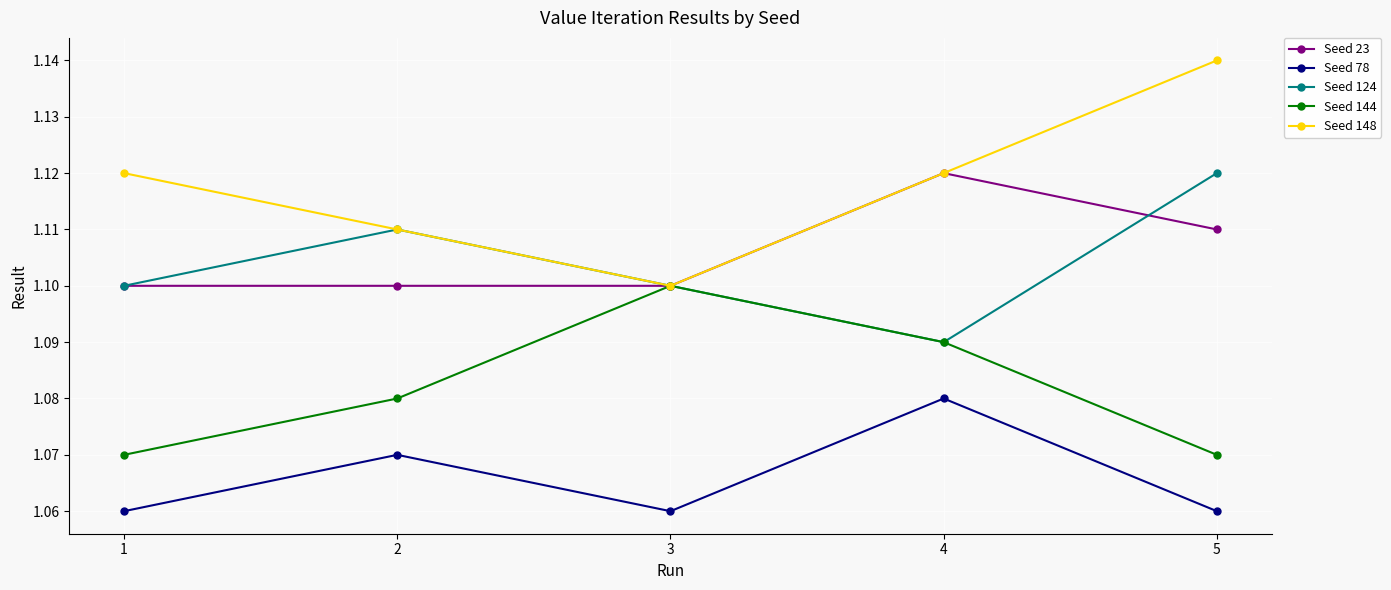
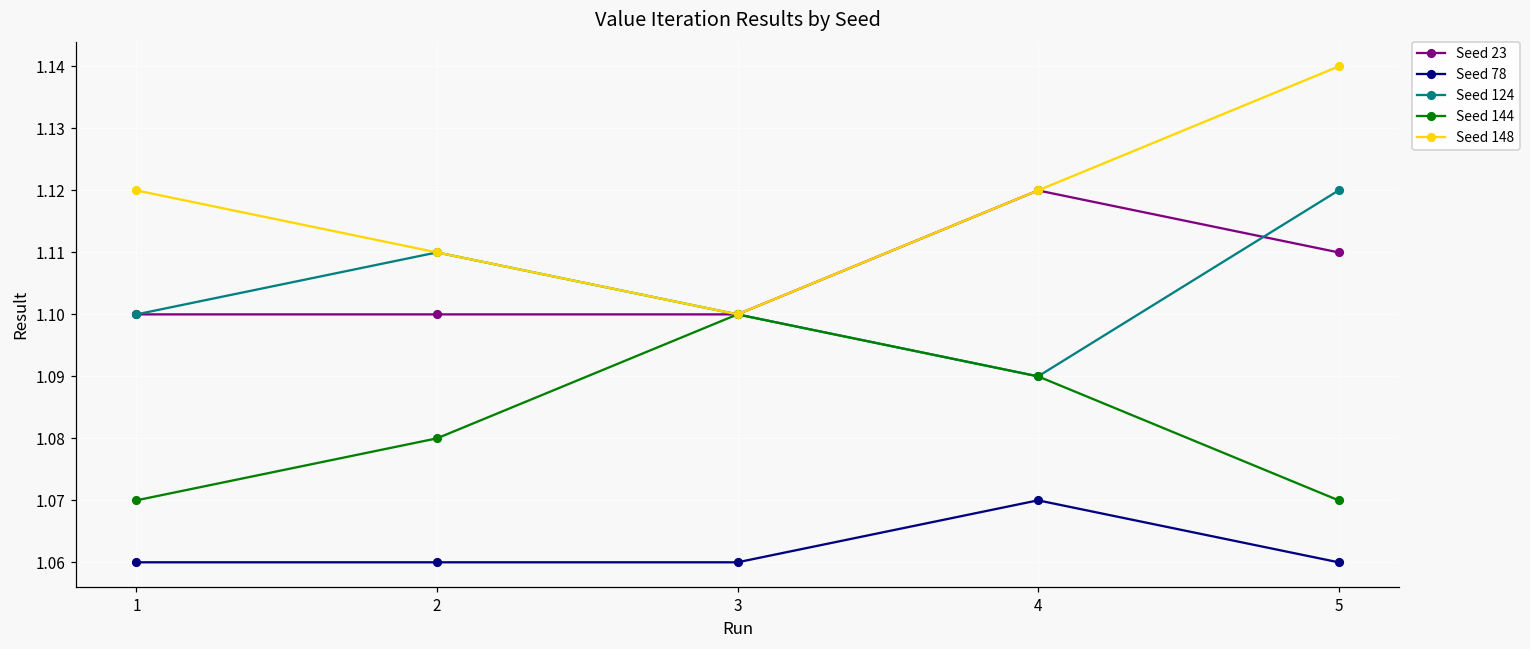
  {
    "Seed 23": {
      "2": 1.10,
      "5": 1.11
    },
    "Seed 78": {
      "1": 1.06,
-     "2": 1.07,
+     "2": 1.06,
      "3": 1.06,
-     "4": 1.08,
+     "4": 1.07,
      "5": 1.06
    },
    "Seed 124": {
      "5": 1.12
    },
    "Seed 144": {
      "1": 1.07,
      "2": 1.08,
      "5": 1.07
    },
    "Seed 148": {
      "1": 1.12,
      "5": 1.14
    }
  }
